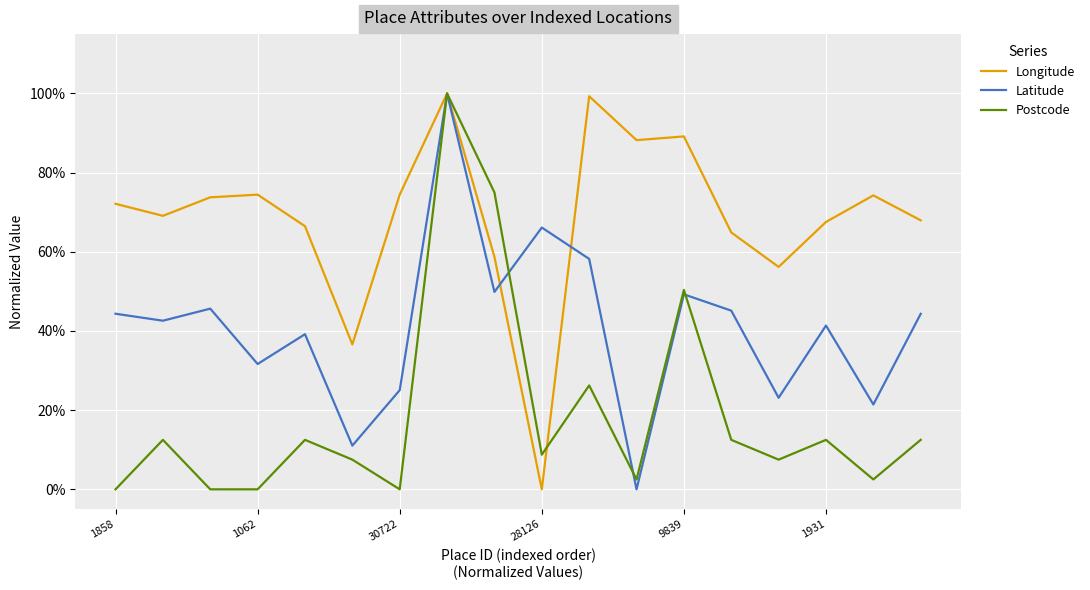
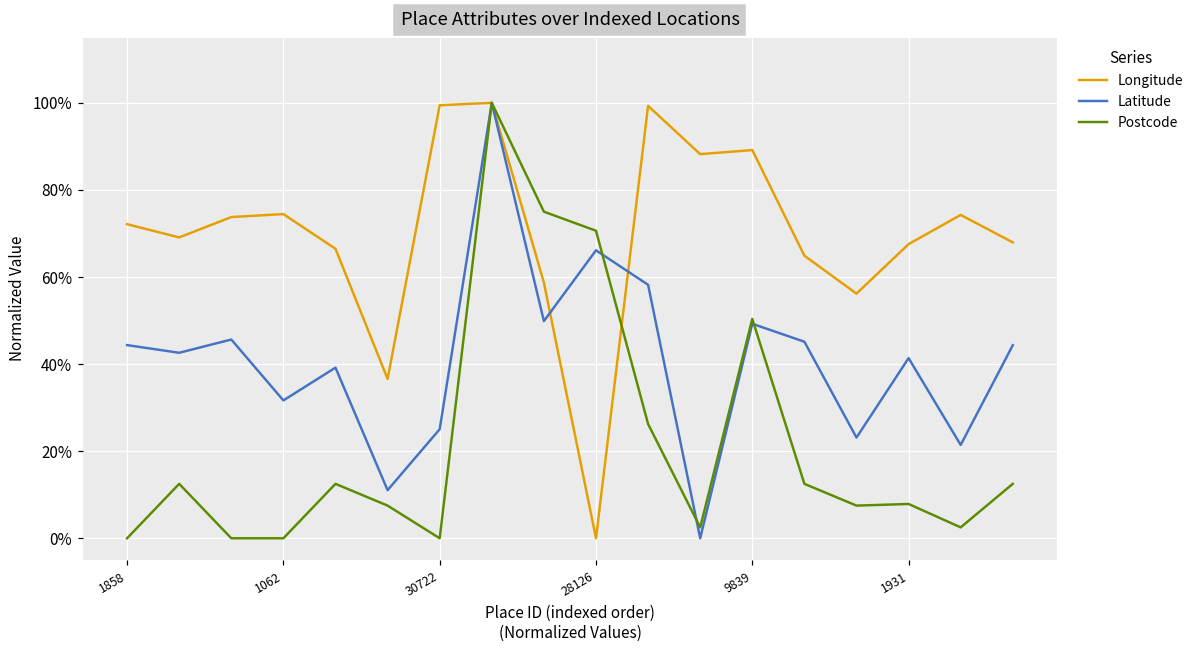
  {
    "Longitude": {
      "1858": "72%",
      "1062": "74%",
-     "30722": "74%",
+     "30722": "99%",
      "28126": "0%",
      "9839": "89%",
      "1931": "68%"
    },
    "Latitude": {
      "1858": "44%",
      "1062": "32%",
      "30722": "25%",
      "28126": "66%",
      "9839": "49%",
      "1931": "41%"
    },
    "Postcode": {
      "1858": "0%",
      "1062": "0%",
      "30722": "0%",
-     "28126": "9%",
+     "28126": "71%",
      "9839": "50%",
-     "1931": "13%"
+     "1931": "8%"
    }
  }
